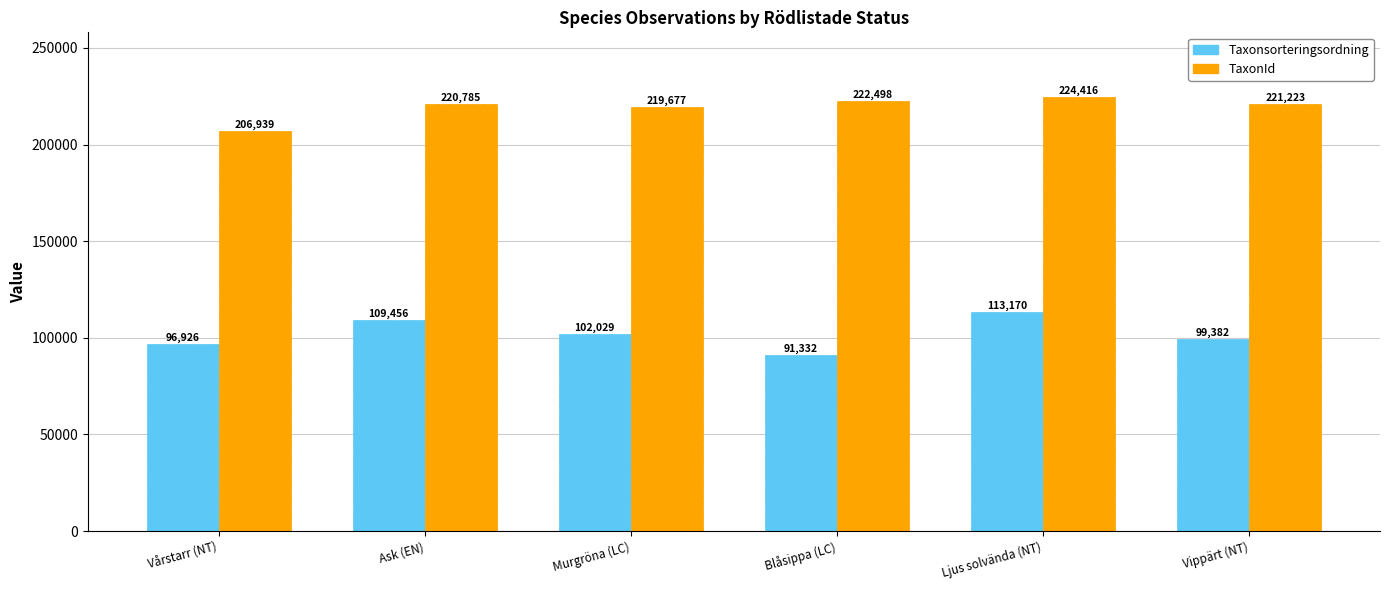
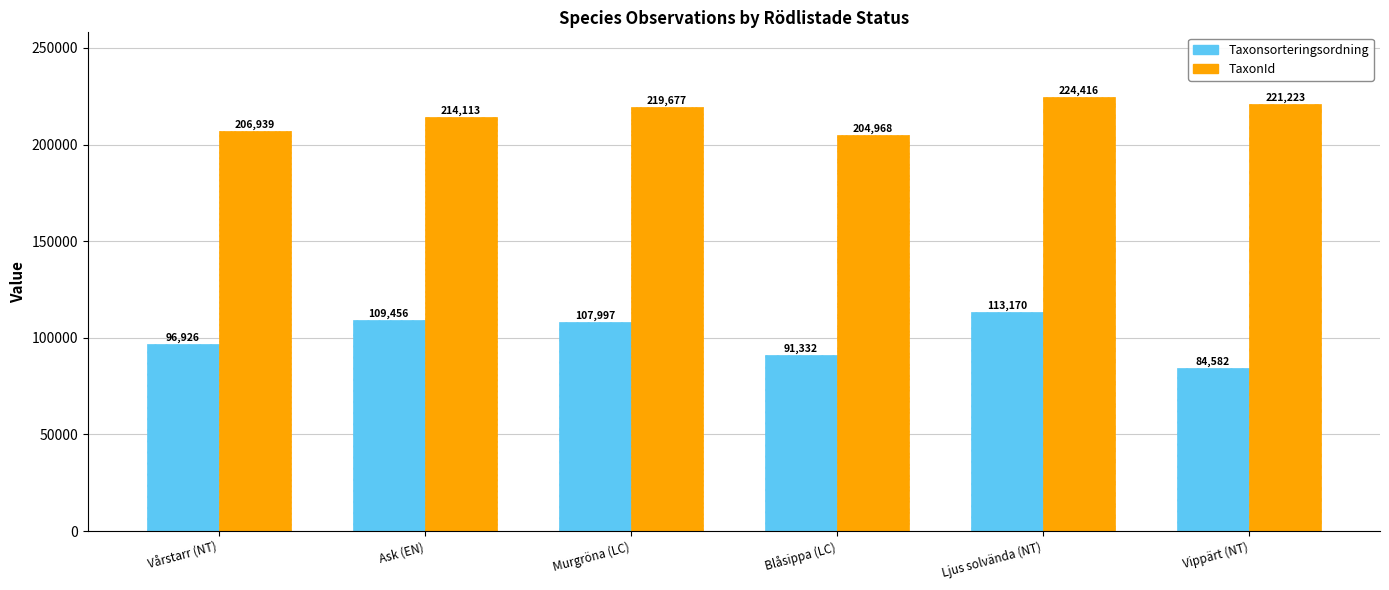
  {
    "Taxonsorteringsordning": {
      "Vårstarr (NT)": "96,926",
      "Ask (EN)": "109,456",
-     "Murgröna (LC)": "102,029",
+     "Murgröna (LC)": "107,997",
      "Blåsippa (LC)": "91,332",
      "Ljus solvända (NT)": "113,170",
-     "Vippärt (NT)": "99,382"
+     "Vippärt (NT)": "84,582"
    },
    "TaxonId": {
      "Vårstarr (NT)": "206,939",
-     "Ask (EN)": "220,785",
+     "Ask (EN)": "214,113",
      "Murgröna (LC)": "219,677",
-     "Blåsippa (LC)": "222,498",
+     "Blåsippa (LC)": "204,968",
      "Ljus solvända (NT)": "224,416",
      "Vippärt (NT)": "221,223"
    }
  }
